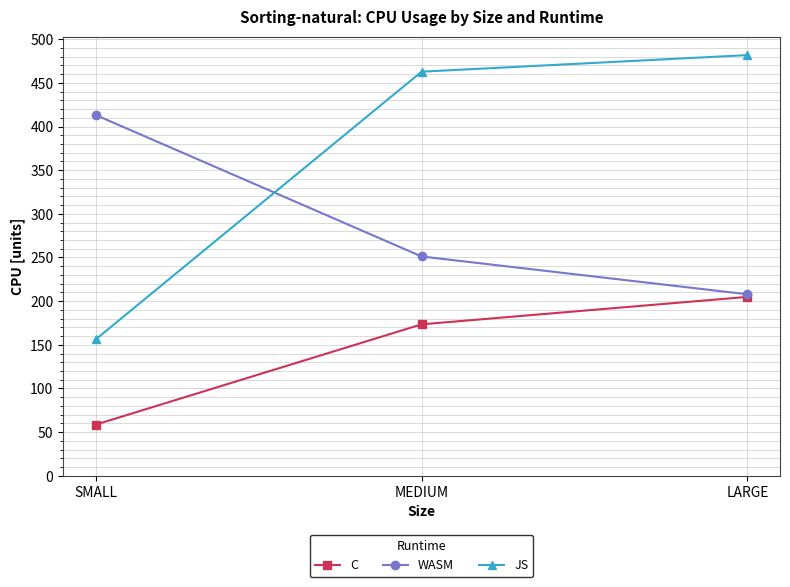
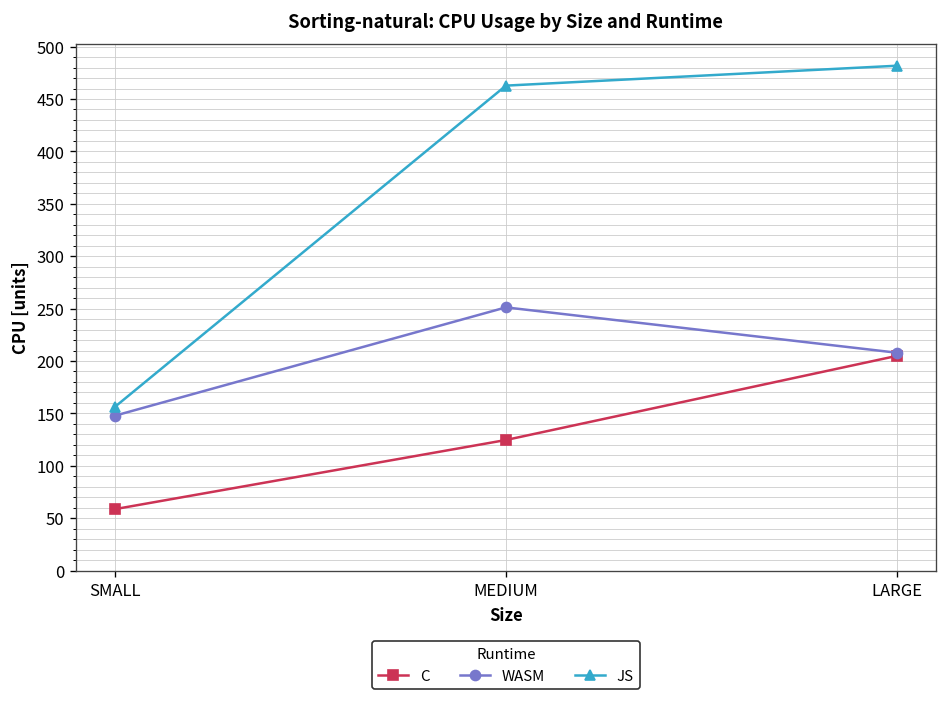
  {
    "C": {
      "SMALL": 60,
-     "MEDIUM": 170,
+     "MEDIUM": 120,
      "LARGE": 200
    },
    "WASM": {
-     "SMALL": 410,
+     "SMALL": 150,
      "MEDIUM": 250,
      "LARGE": 210
    },
    "JS": {
      "SMALL": 160,
      "MEDIUM": 460,
      "LARGE": 480
    }
  }
